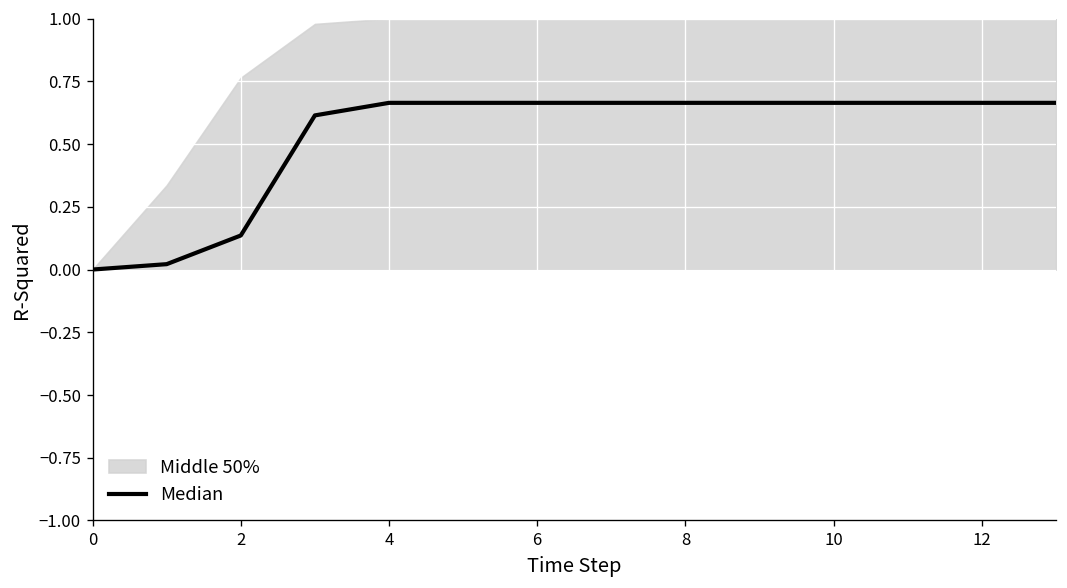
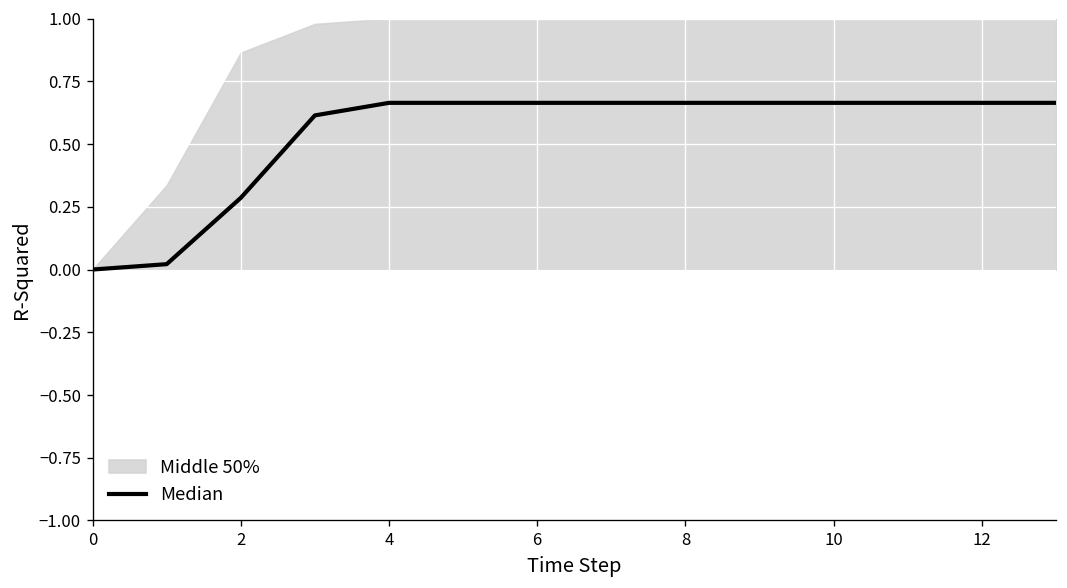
  {
    "Median": {
-     "2": 0.14,
+     "2": 0.29,
      "4": 0.66,
      "6": 0.66,
      "8": 0.66,
      "10": 0.66,
      "12": 0.66
    },
    "Middle 50%": {
-     "2": 0.76,
+     "2": 0.86,
      "4": 1.00,
      "6": 1.00,
      "8": 1.00,
      "10": 1.00,
      "12": 1.00
    }
  }
